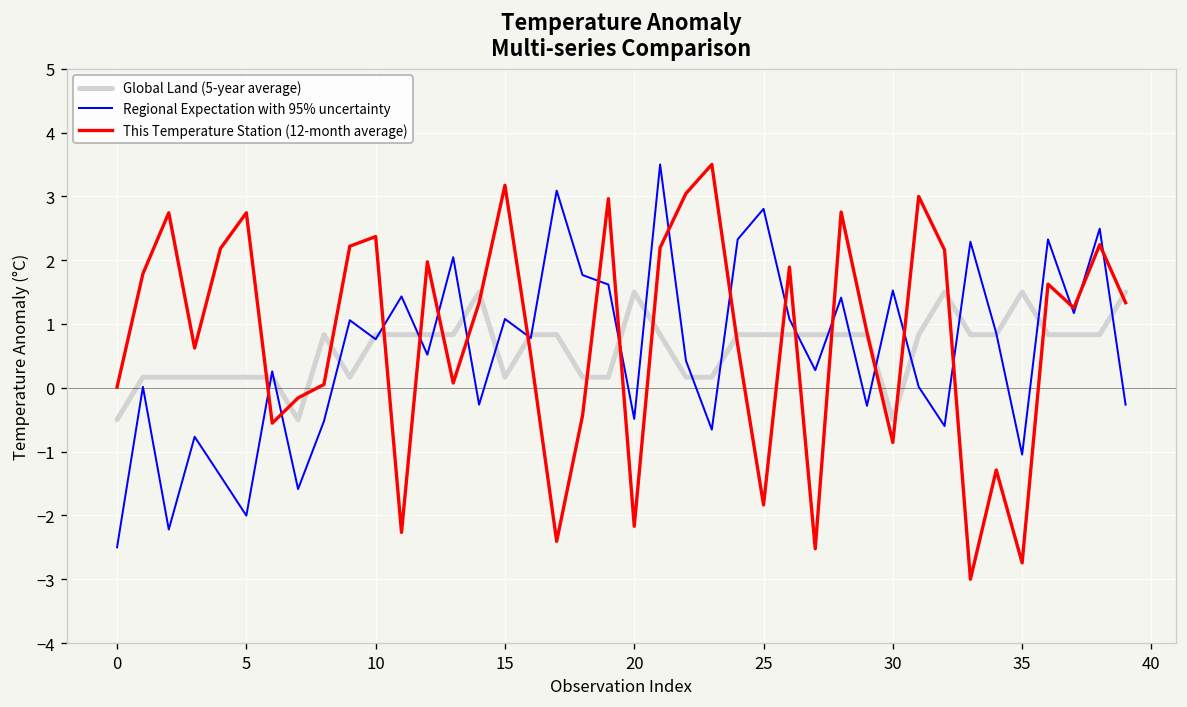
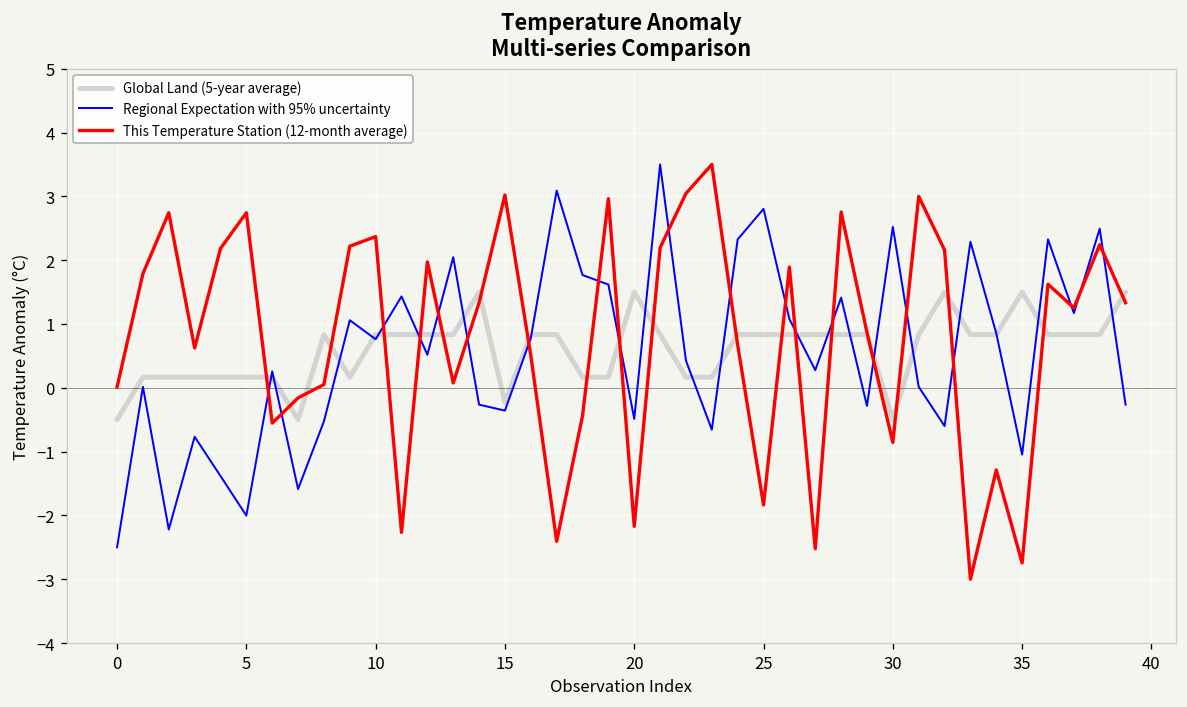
  {
    "Global Land (5-year average)": {
      "0": -0.5,
      "5": 0.2,
      "10": 0.8,
-     "15": 0.2,
+     "15": -0.2,
      "20": 1.5,
      "25": 0.8,
      "30": -0.5,
      "35": 1.5
    },
    "Regional Expectation with 95% uncertainty": {
      "0": -2.5,
      "5": -2.0,
      "10": 0.8,
-     "15": 1.1,
+     "15": -0.4,
      "20": -0.5,
      "25": 2.8,
-     "30": 1.5,
+     "30": 2.5,
      "35": -1.0
    },
    "This Temperature Station (12-month average)": {
      "0": 0.0,
      "5": 2.7,
      "10": 2.4,
-     "15": 3.2,
+     "15": 3.0,
      "20": -2.2,
      "25": -1.8,
      "30": -0.9,
      "35": -2.7
    }
  }
